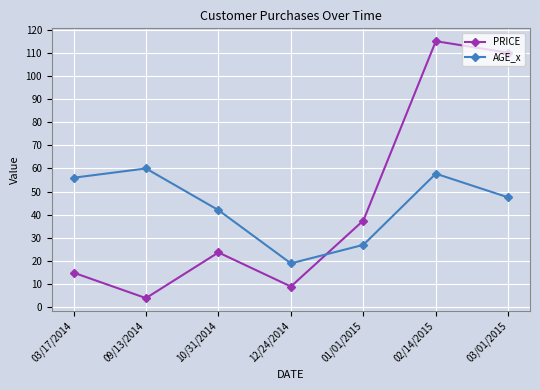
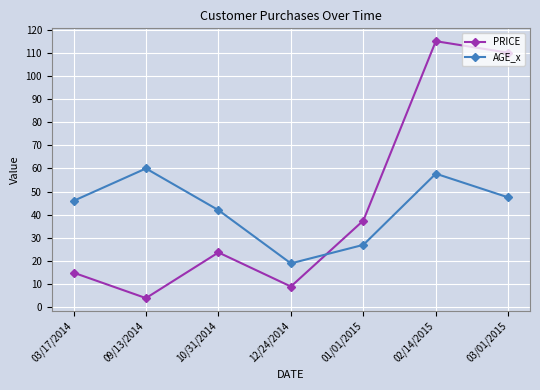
  {
    "PRICE": {
      "03/17/2014": 15,
      "09/13/2014": 4,
      "10/31/2014": 24,
      "12/24/2014": 9,
      "01/01/2015": 38,
      "02/14/2015": 115
    },
    "AGE_x": {
-     "03/17/2014": 56,
+     "03/17/2014": 46,
      "09/13/2014": 60,
      "10/31/2014": 42,
      "12/24/2014": 19,
      "01/01/2015": 27,
      "02/14/2015": 58,
      "03/01/2015": 48
    }
  }
